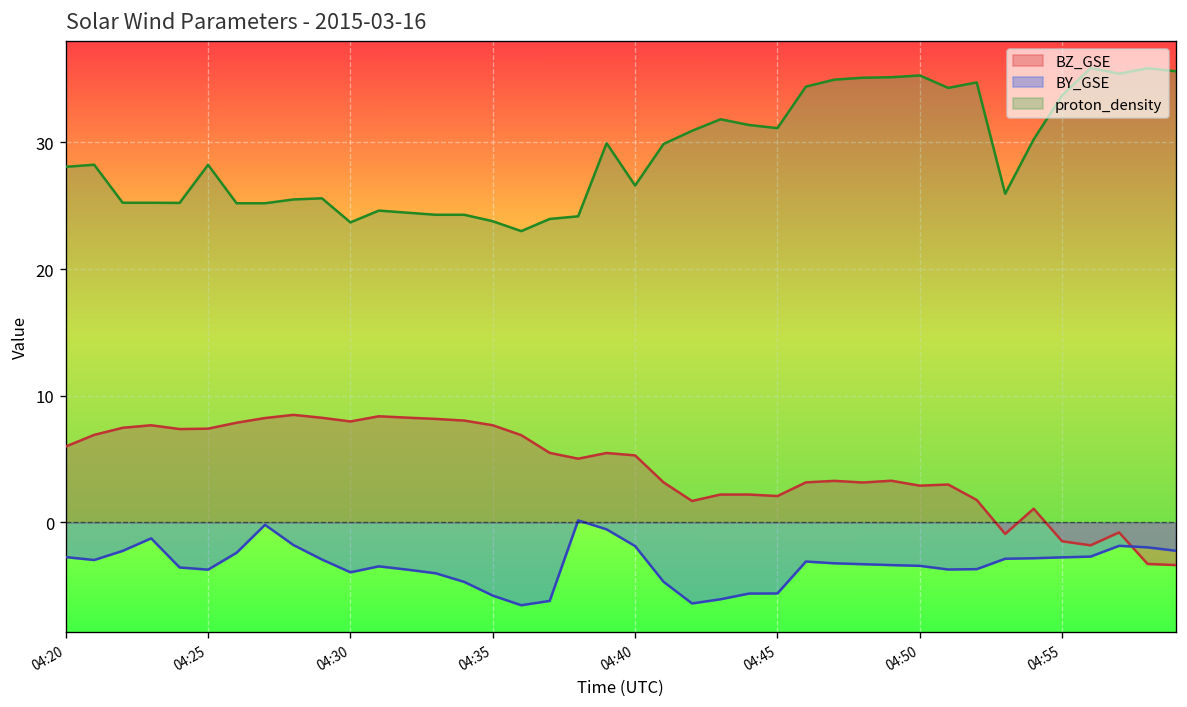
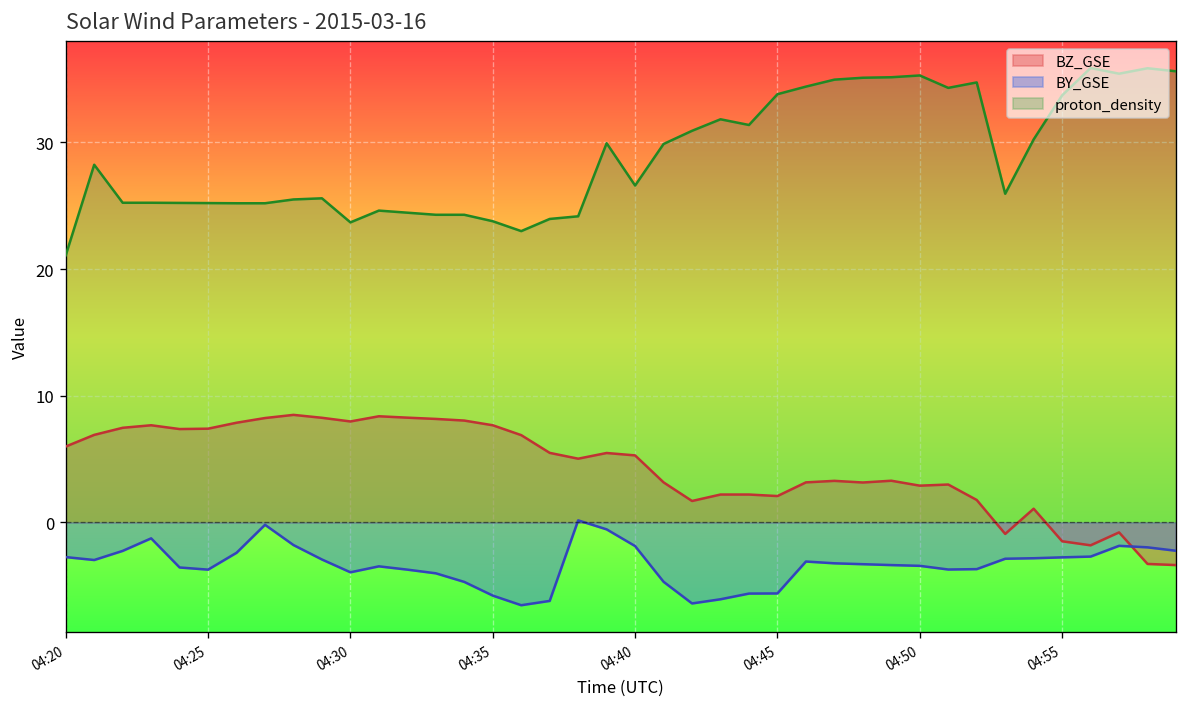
  {
    "proton_density": {
-     "04:20": 28.1,
-     "04:25": 28.2,
+     "04:20": 21.1,
+     "04:25": 25.2,
      "04:30": 23.7,
      "04:35": 23.8,
      "04:40": 26.6,
-     "04:45": 31.1,
+     "04:45": 33.8,
      "04:50": 35.3
    }
  }
